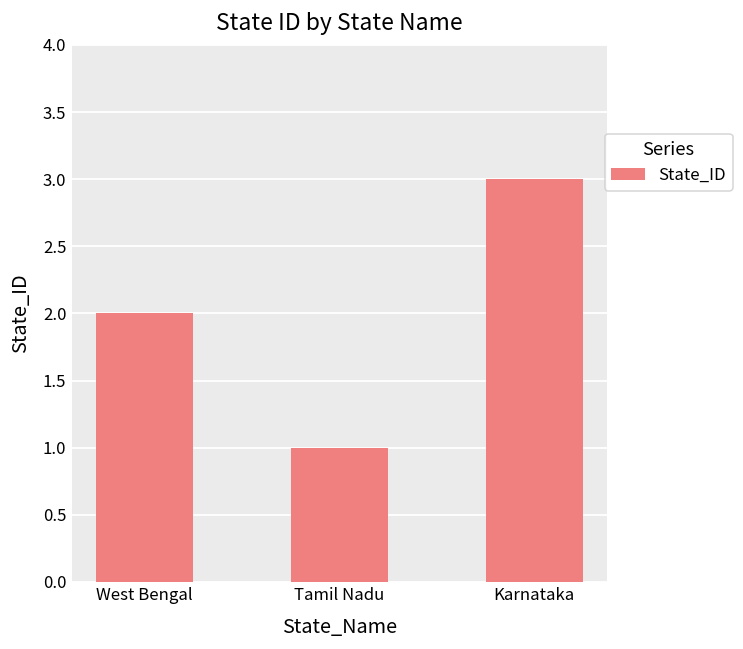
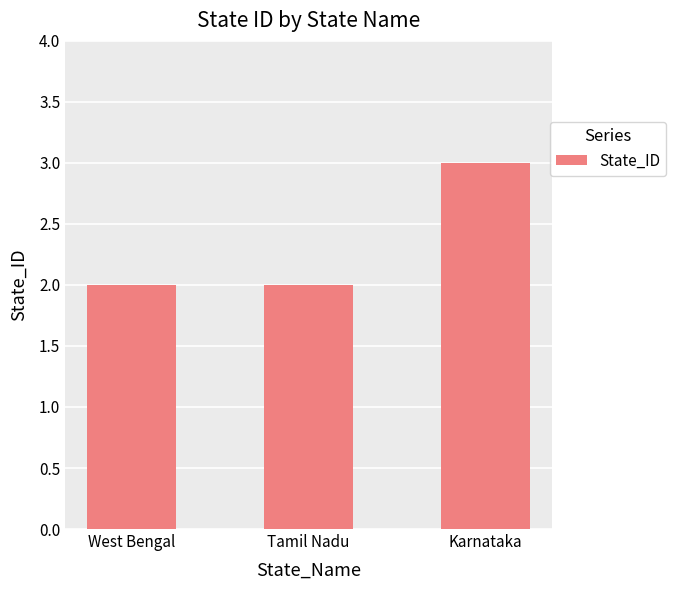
  {
    "West Bengal": 2,
-   "Tamil Nadu": 1,
+   "Tamil Nadu": 2,
    "Karnataka": 3
  }
